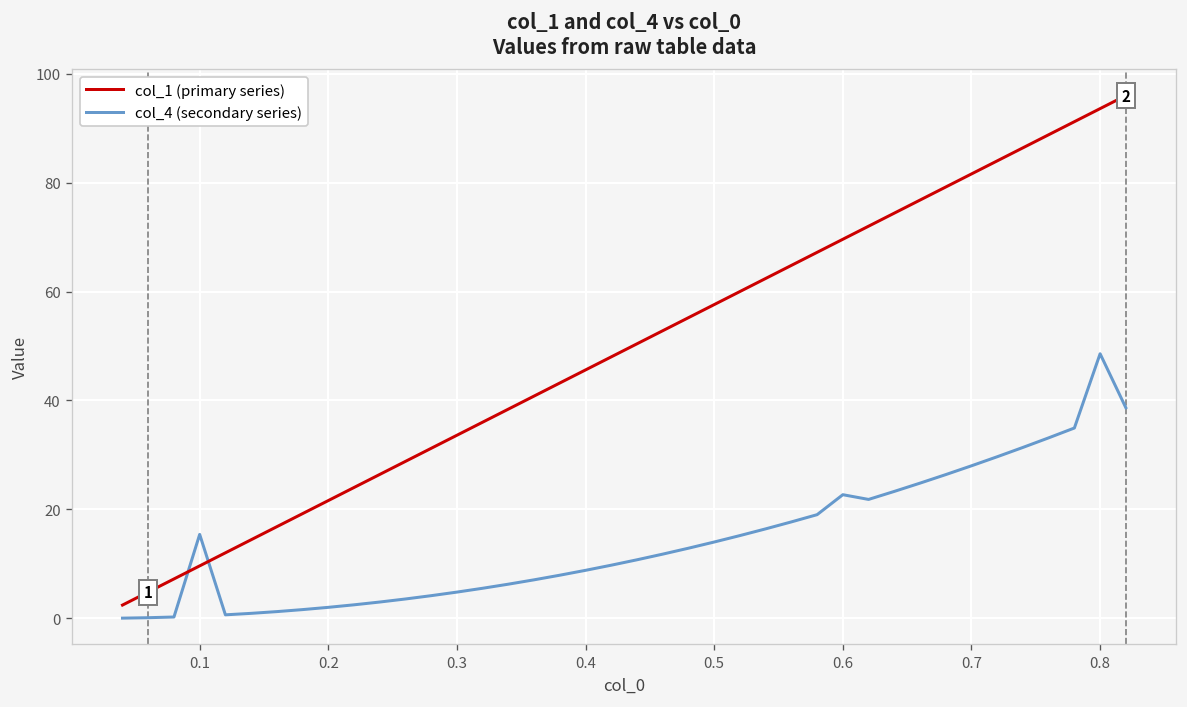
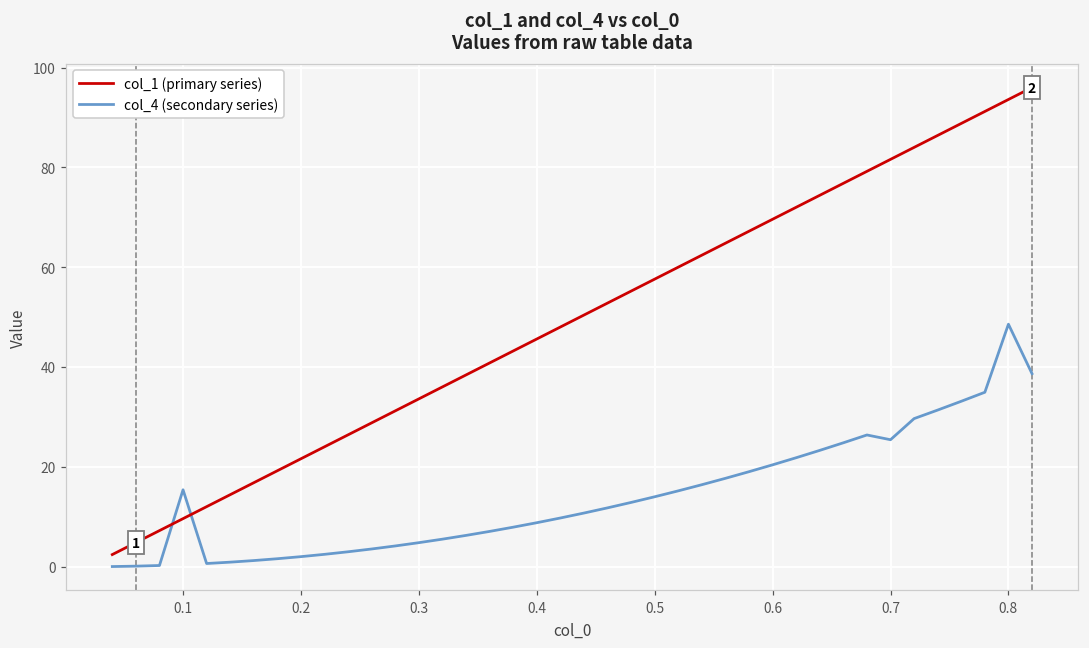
  {
    "col_4 (secondary series)": {
      "0.1": 15,
      "0.2": 2,
      "0.3": 5,
      "0.4": 9,
      "0.5": 14,
-     "0.6": 23,
-     "0.7": 28,
+     "0.6": 20,
+     "0.7": 25,
      "0.8": 49
    }
  }
